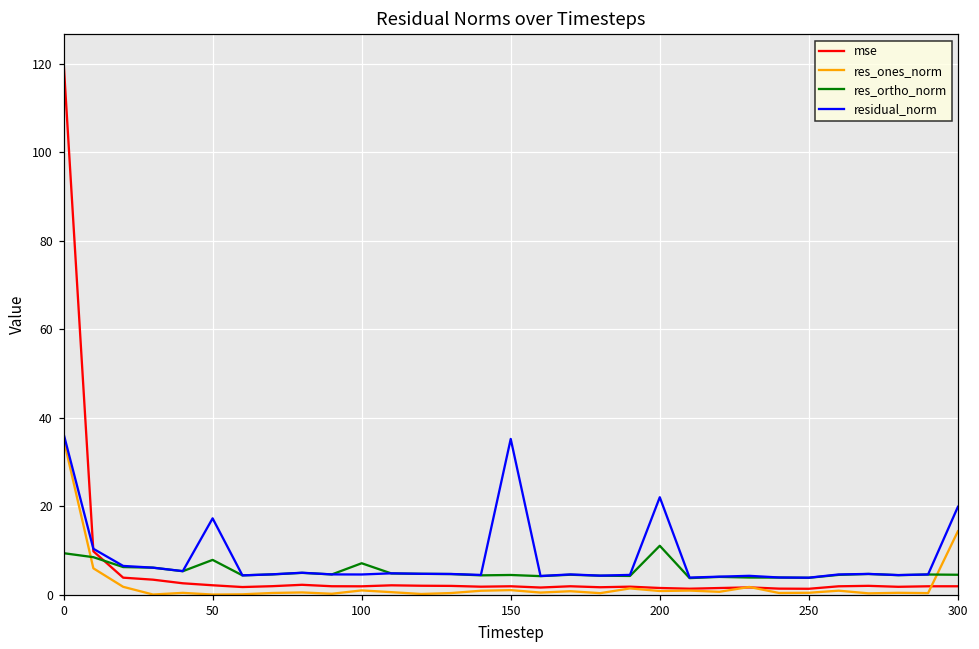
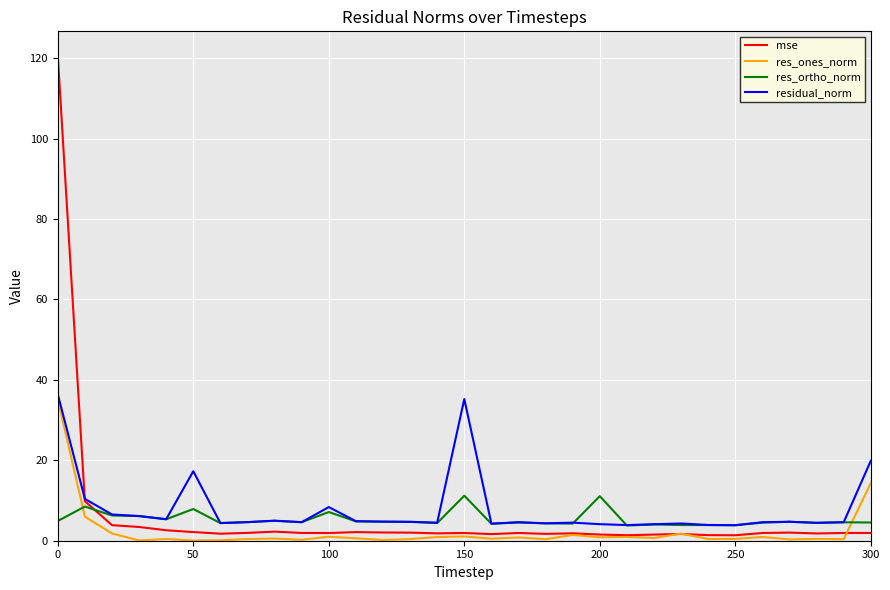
  {
    "mse": {
      "0": 121,
      "50": 2,
      "100": 2,
      "150": 2,
      "200": 2,
      "250": 1,
      "300": 2
    },
    "res_ones_norm": {
      "0": 35,
      "50": 0,
      "100": 1,
      "150": 1,
      "200": 1,
      "250": 0,
      "300": 14
    },
    "res_ortho_norm": {
-     "0": 9,
+     "0": 5,
      "50": 8,
      "100": 7,
-     "150": 4,
+     "150": 11,
      "200": 11,
      "300": 5
    },
    "residual_norm": {
      "0": 36,
      "50": 17,
-     "100": 5,
+     "100": 8,
      "150": 35,
-     "200": 22,
+     "200": 4,
      "300": 20
    }
  }
